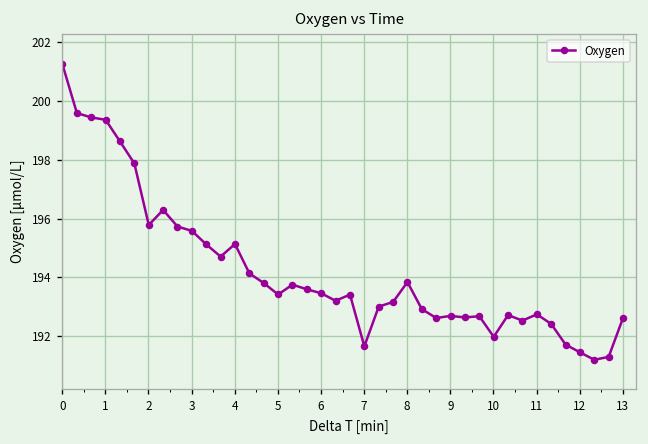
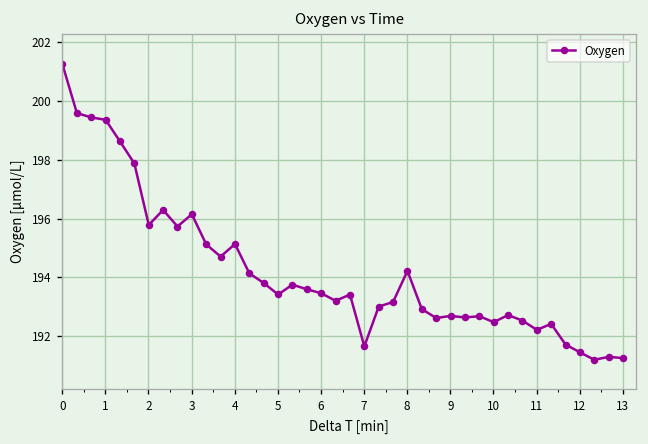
  {
    "0": 201.3,
    "1": 199.4,
    "2": 195.8,
-   "3": 195.6,
+   "3": 196.1,
    "4": 195.1,
    "5": 193.4,
    "6": 193.5,
    "7": 191.7,
-   "8": 193.8,
+   "8": 194.2,
    "9": 192.7,
-   "10": 192.0,
-   "11": 192.7,
+   "10": 192.5,
+   "11": 192.2,
    "12": 191.5,
-   "13": 192.6
+   "13": 191.3
  }
